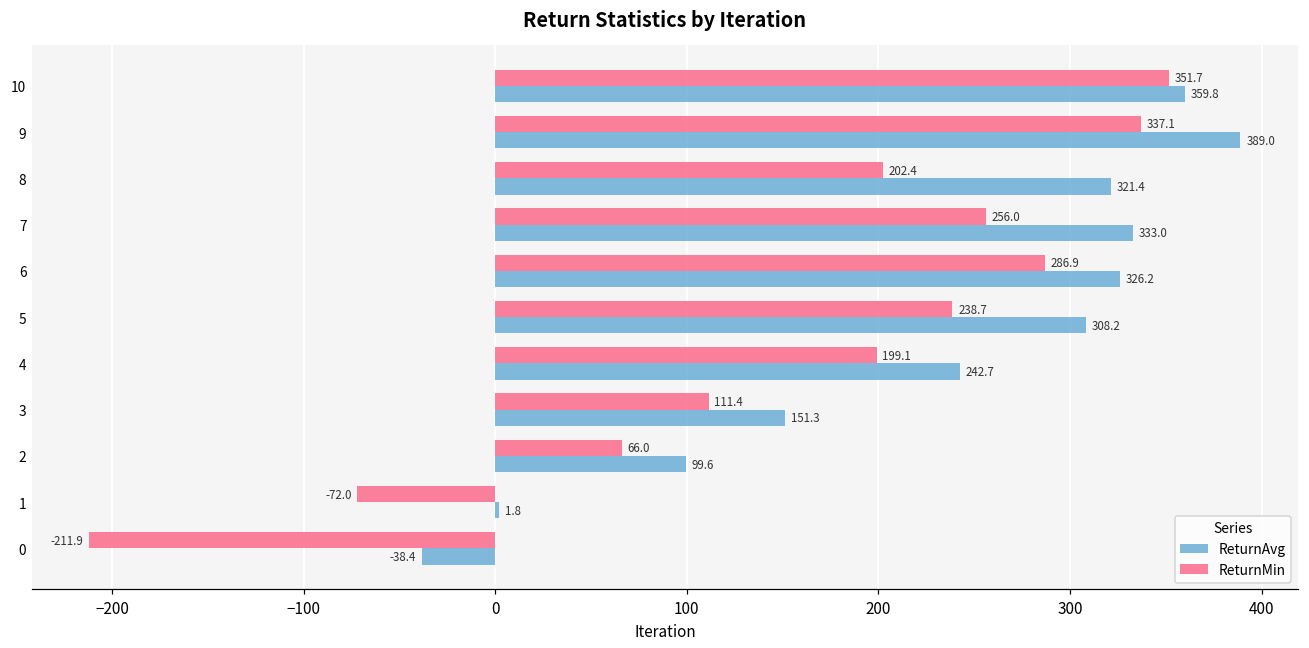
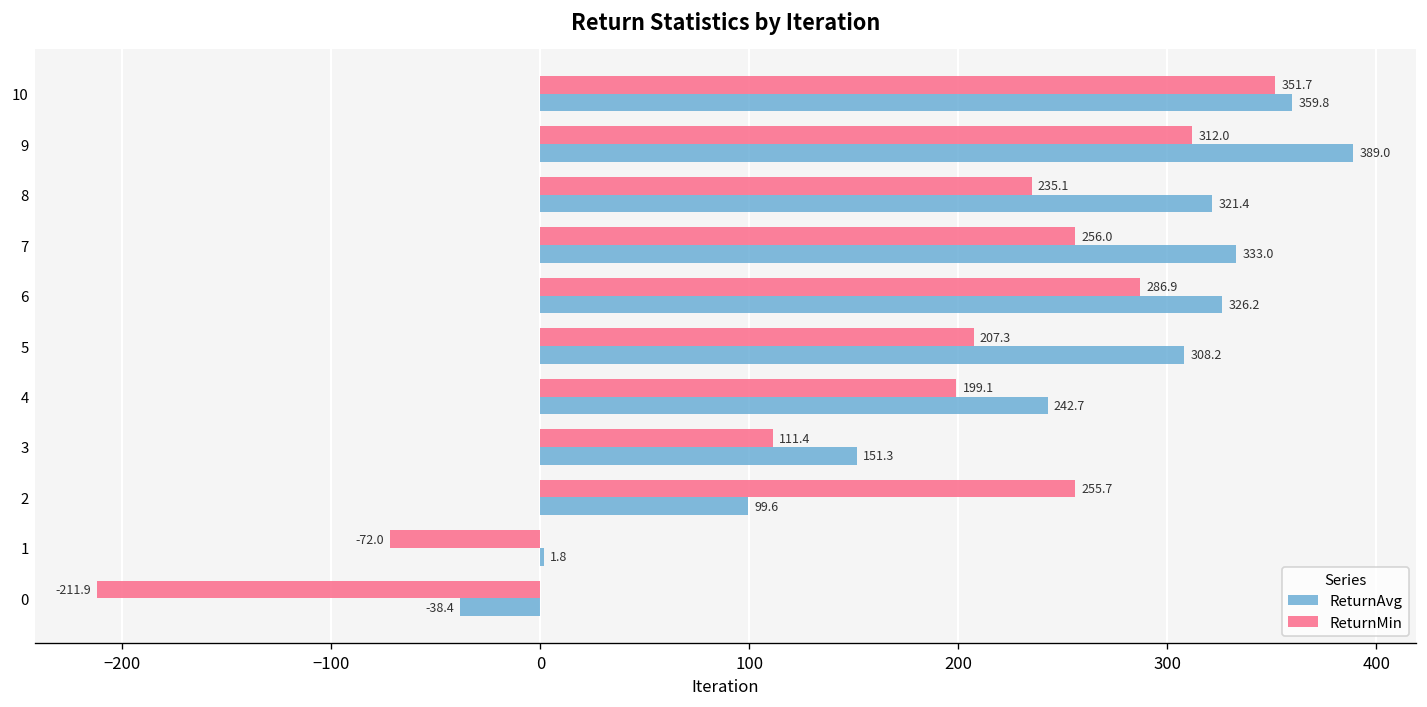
  {
    "ReturnAvg": {
      "10": 359.8,
      "9": 389.0,
      "8": 321.4,
      "7": 333.0,
      "6": 326.2,
      "5": 308.2,
      "4": 242.7,
      "3": 151.3,
      "2": 99.6,
      "1": 1.8,
      "0": -38.4
    },
    "ReturnMin": {
      "10": 351.7,
-     "9": 337.1,
-     "8": 202.4,
+     "9": 312.0,
+     "8": 235.1,
      "7": 256.0,
      "6": 286.9,
-     "5": 238.7,
+     "5": 207.3,
      "4": 199.1,
      "3": 111.4,
-     "2": 66.0,
+     "2": 255.7,
      "1": -72.0,
      "0": -211.9
    }
  }
